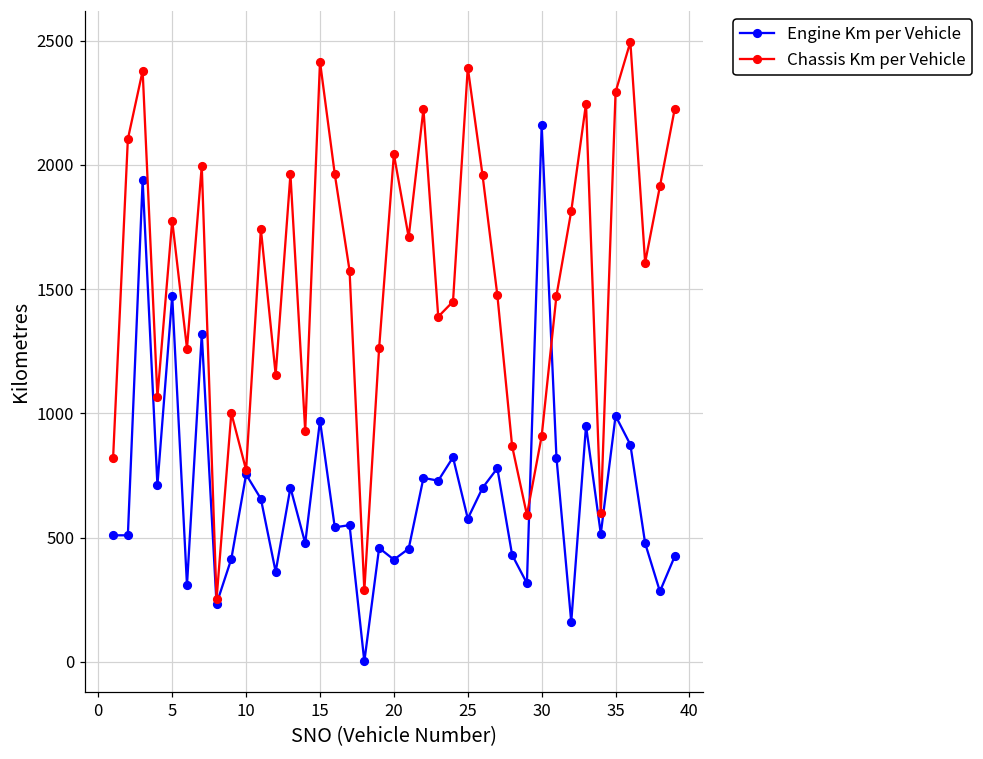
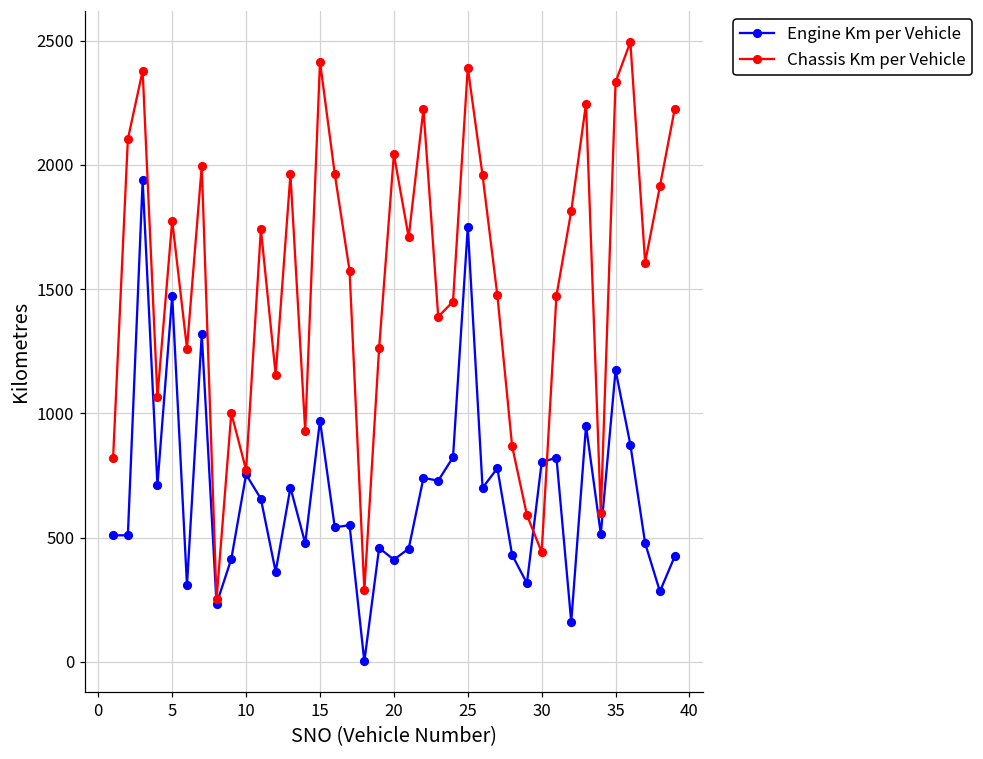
  {
    "Engine Km per Vehicle": {
      "5": 1470,
      "10": 750,
      "15": 970,
      "20": 410,
-     "25": 580,
-     "30": 2160,
-     "35": 990
+     "25": 1750,
+     "30": 800,
+     "35": 1170
    },
    "Chassis Km per Vehicle": {
      "5": 1780,
      "10": 770,
      "15": 2420,
      "20": 2040,
      "25": 2390,
-     "30": 910,
-     "35": 2290
+     "30": 440,
+     "35": 2330
    }
  }
